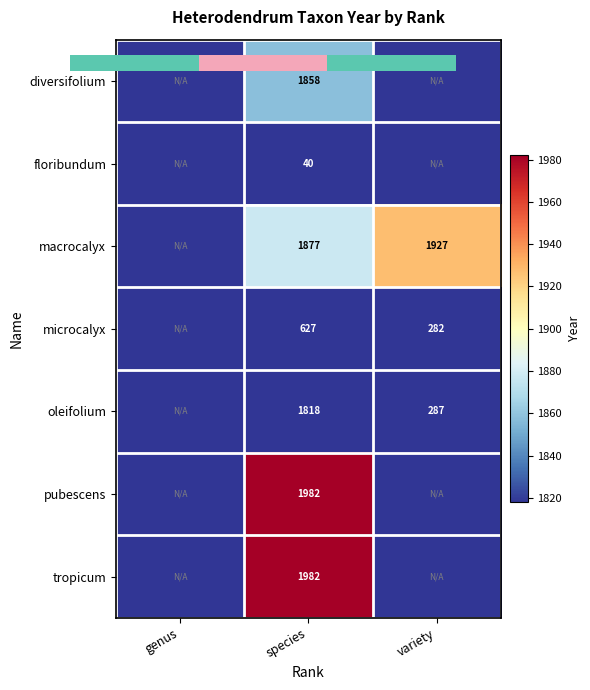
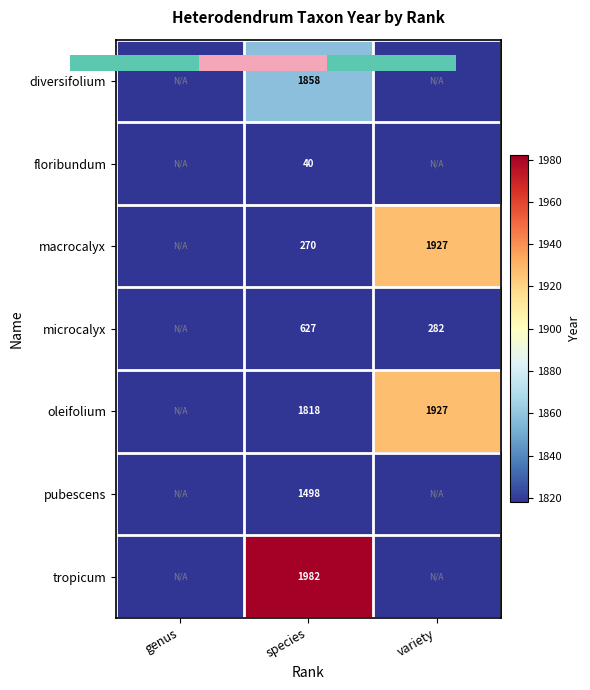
  {
    "Heterodendrum Taxon Year by Rank": {
      "diversifolium": {
        "species": 1858
      },
      "floribundum": {
        "species": 40
      },
      "macrocalyx": {
-       "species": 1877,
+       "species": 270,
        "variety": 1927
      },
      "microcalyx": {
        "species": 627,
        "variety": 282
      },
      "oleifolium": {
        "species": 1818,
-       "variety": 287
+       "variety": 1927
      },
      "pubescens": {
-       "species": 1982
+       "species": 1498
      },
      "tropicum": {
        "species": 1982
      }
    }
  }
